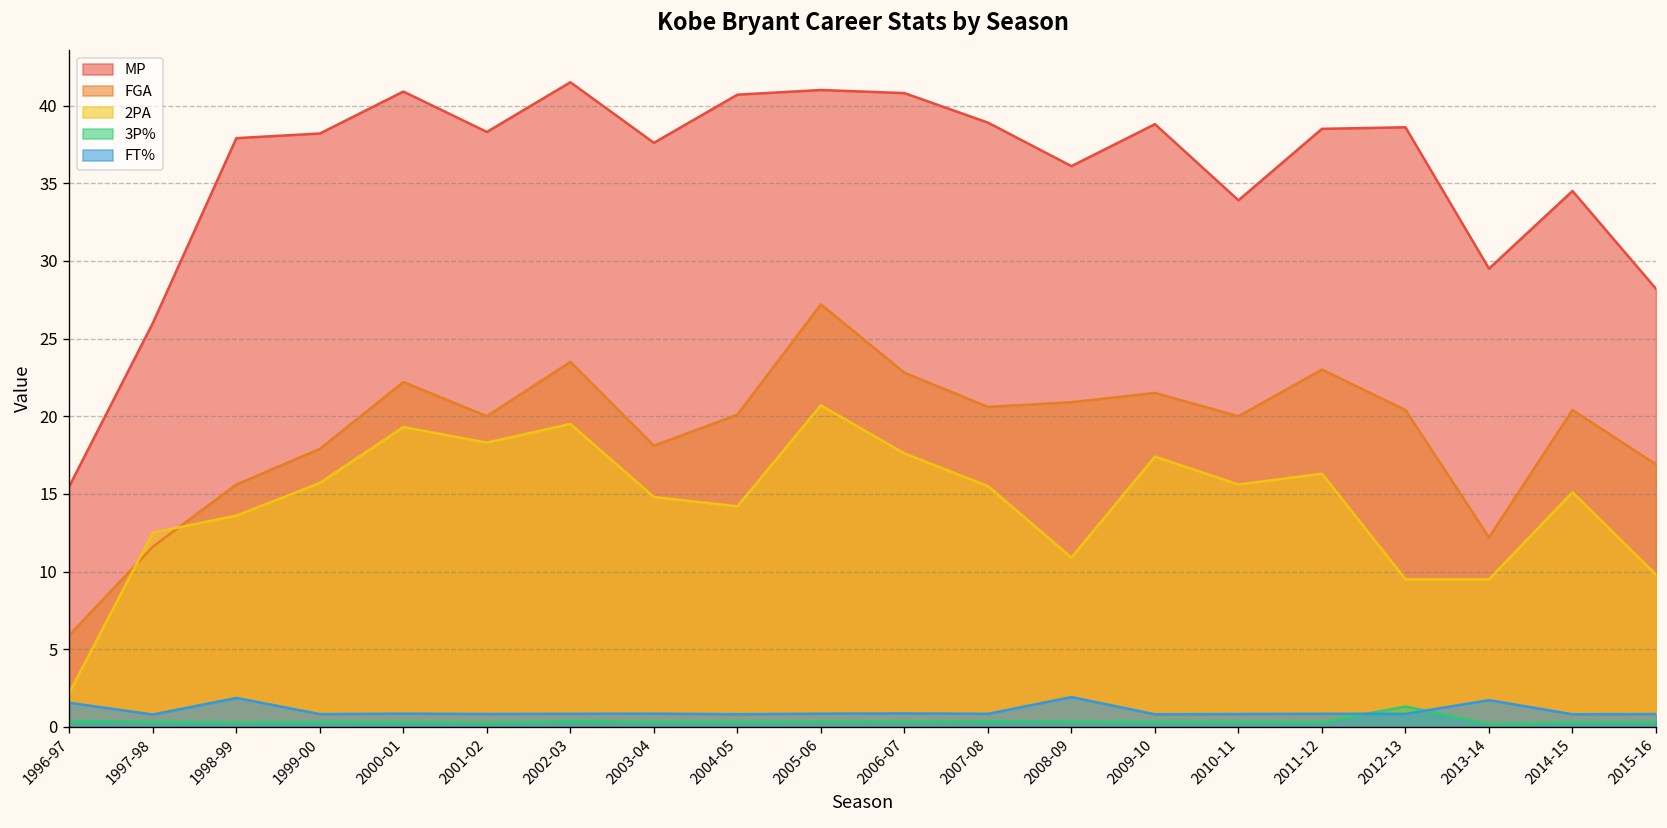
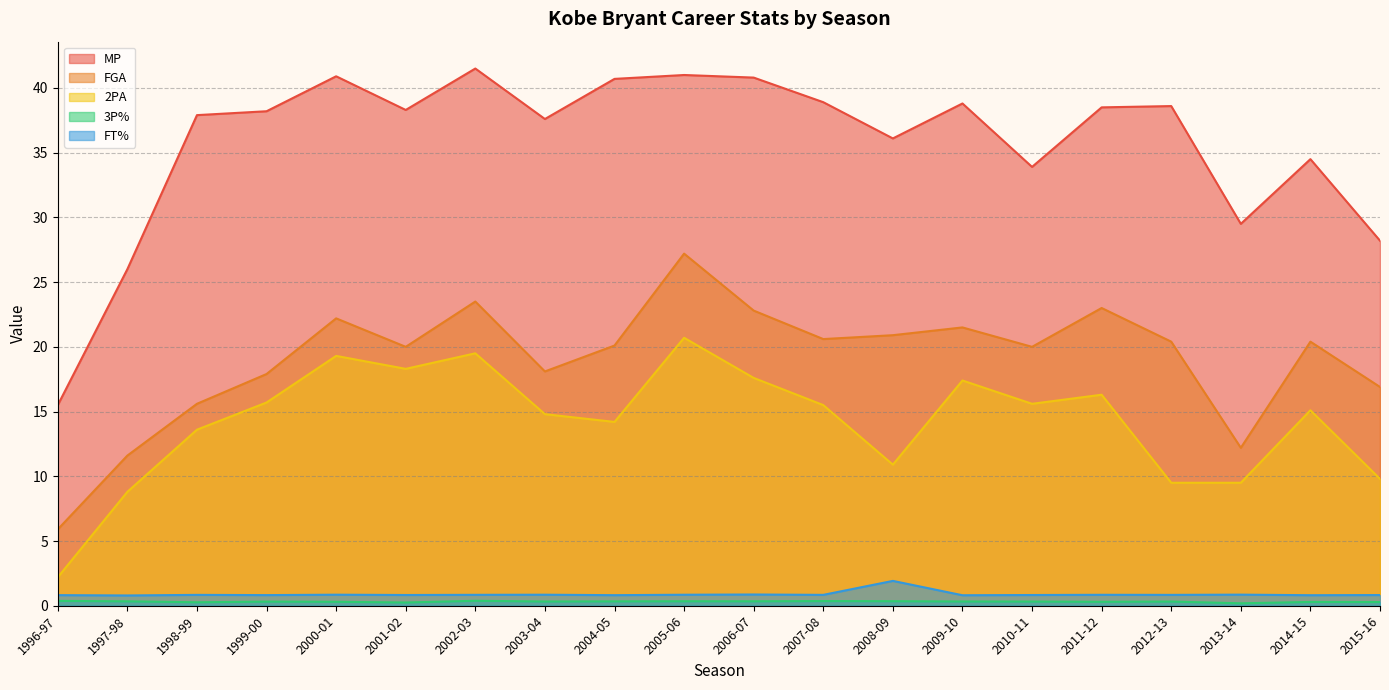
  {
    "2PA": {
      "1996-97": 2.2,
-     "1997-98": 12.5,
+     "1997-98": 8.8,
      "1998-99": 13.6,
      "1999-00": 15.7,
      "2000-01": 19.3,
      "2001-02": 18.3,
      "2002-03": 19.5,
      "2003-04": 14.8,
      "2004-05": 14.2,
      "2005-06": 20.7,
      "2006-07": 17.6,
      "2007-08": 15.5,
      "2008-09": 10.9,
      "2009-10": 17.4,
      "2010-11": 15.6,
      "2011-12": 16.3,
      "2012-13": 9.5,
      "2013-14": 9.5,
      "2014-15": 15.1,
      "2015-16": 9.8
    },
    "3P%": {
      "1996-97": 0.4,
      "1997-98": 0.3,
      "1998-99": 0.3,
      "1999-00": 0.3,
      "2000-01": 0.3,
      "2001-02": 0.3,
      "2002-03": 0.4,
      "2003-04": 0.3,
      "2004-05": 0.3,
      "2005-06": 0.3,
      "2006-07": 0.3,
      "2007-08": 0.4,
      "2008-09": 0.4,
      "2009-10": 0.3,
      "2010-11": 0.3,
      "2011-12": 0.3,
-     "2012-13": 1.3,
+     "2012-13": 0.3,
      "2013-14": 0.2,
      "2014-15": 0.3,
      "2015-16": 0.3
    },
    "FT%": {
-     "1996-97": 1.6,
+     "1996-97": 0.8,
      "1997-98": 0.8,
-     "1998-99": 1.9,
+     "1998-99": 0.8,
      "1999-00": 0.8,
      "2000-01": 0.9,
      "2001-02": 0.8,
      "2002-03": 0.8,
      "2003-04": 0.9,
      "2004-05": 0.8,
      "2005-06": 0.9,
      "2006-07": 0.9,
      "2007-08": 0.8,
      "2008-09": 1.9,
      "2009-10": 0.8,
      "2010-11": 0.8,
      "2011-12": 0.8,
      "2012-13": 0.8,
-     "2013-14": 1.7,
+     "2013-14": 0.9,
      "2014-15": 0.8,
      "2015-16": 0.8
    }
  }
